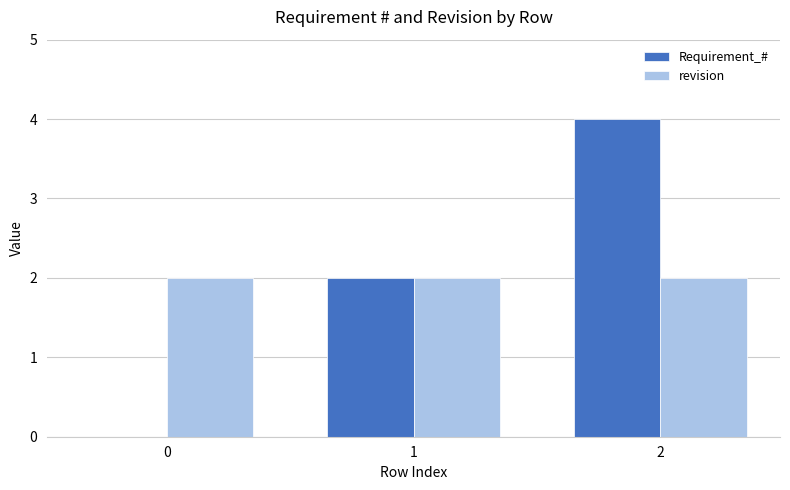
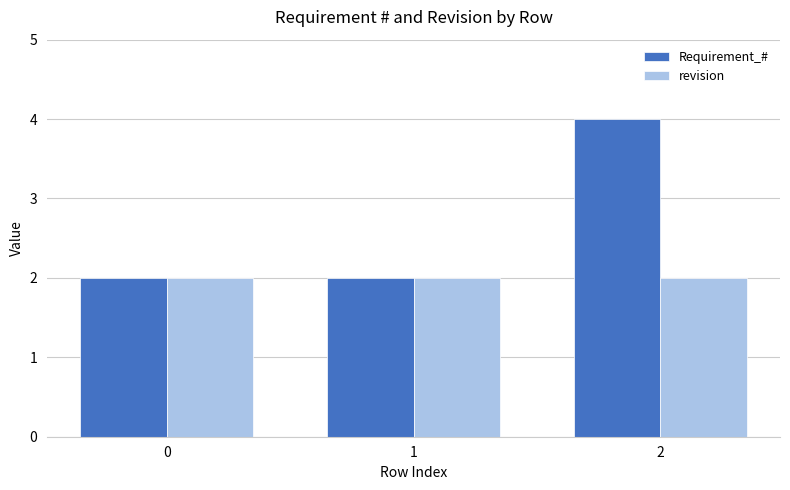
  {
    "Requirement_#": {
-     "0": 0,
+     "0": 2,
      "1": 2,
      "2": 4
    },
    "revision": {
      "0": 2,
      "1": 2,
      "2": 2
    }
  }
